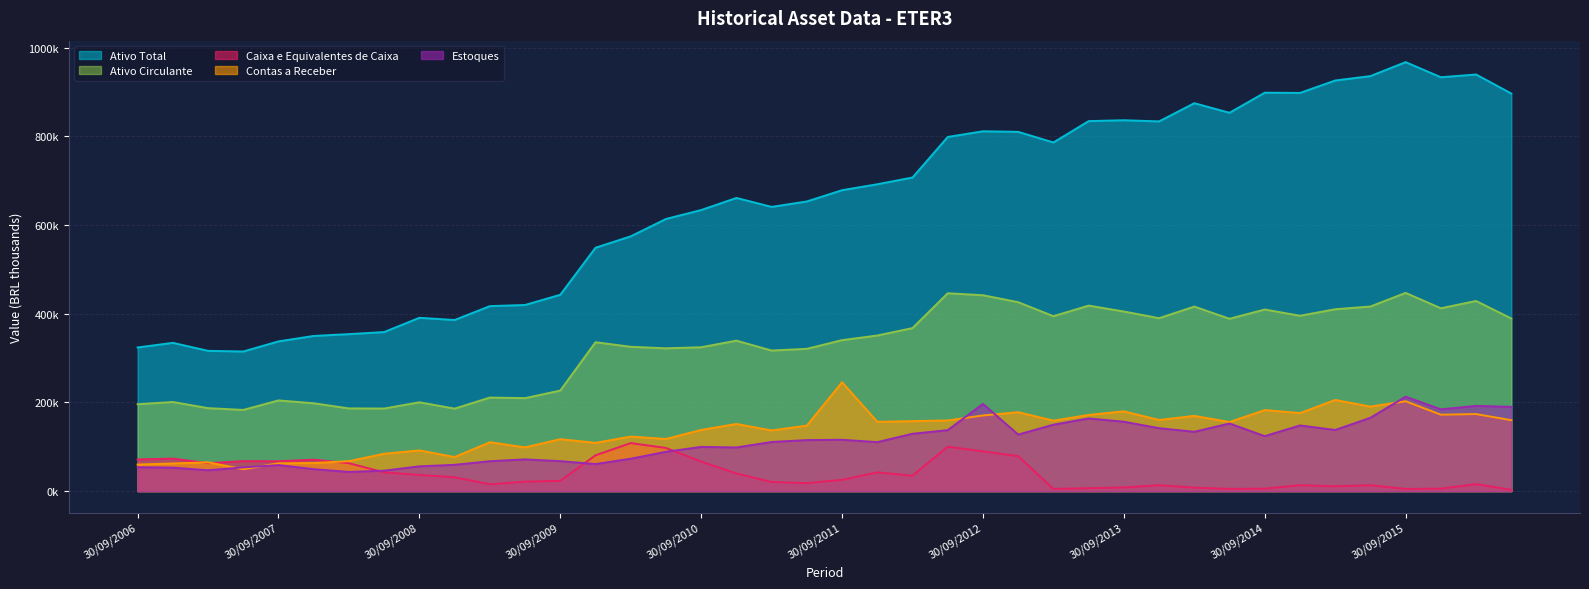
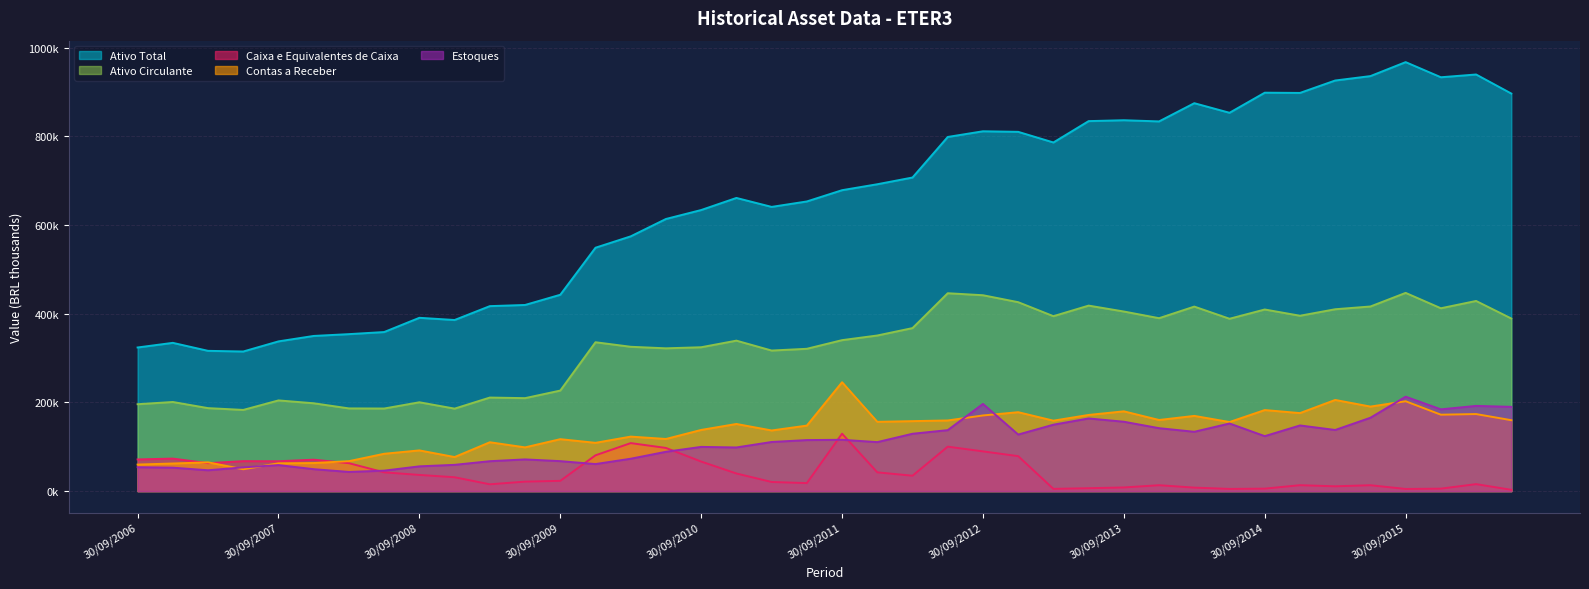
  {
    "Ativo Total": {
      "30/09/2006": 320000,
      "30/09/2007": 340000,
      "30/09/2008": 390000,
      "30/09/2009": 440000,
      "30/09/2010": 630000,
      "30/09/2011": 680000,
      "30/09/2012": 810000,
      "30/09/2013": 840000,
      "30/09/2014": 900000,
      "30/09/2015": 970000
    },
    "Ativo Circulante": {
      "30/09/2006": 200000,
      "30/09/2007": 200000,
      "30/09/2008": 200000,
      "30/09/2009": 230000,
      "30/09/2010": 320000,
      "30/09/2011": 340000,
      "30/09/2012": 440000,
      "30/09/2013": 400000,
      "30/09/2014": 410000,
      "30/09/2015": 450000
    },
    "Caixa e Equivalentes de Caixa": {
      "30/09/2006": 70000,
      "30/09/2008": 40000,
      "30/09/2009": 20000,
      "30/09/2010": 70000,
-     "30/09/2011": 30000,
+     "30/09/2011": 130000,
      "30/09/2012": 90000,
      "30/09/2013": 10000,
      "30/09/2014": 10000,
      "30/09/2015": 0
    },
    "Contas a Receber": {
      "30/09/2006": 60000,
      "30/09/2008": 90000,
      "30/09/2009": 120000,
      "30/09/2010": 140000,
      "30/09/2011": 250000,
      "30/09/2012": 170000,
      "30/09/2013": 180000,
      "30/09/2014": 180000,
      "30/09/2015": 200000
    },
    "Estoques": {
      "30/09/2006": 50000,
      "30/09/2008": 60000,
      "30/09/2009": 70000,
      "30/09/2010": 100000,
      "30/09/2011": 120000,
      "30/09/2012": 200000,
      "30/09/2013": 160000,
      "30/09/2014": 120000,
      "30/09/2015": 210000
    }
  }
